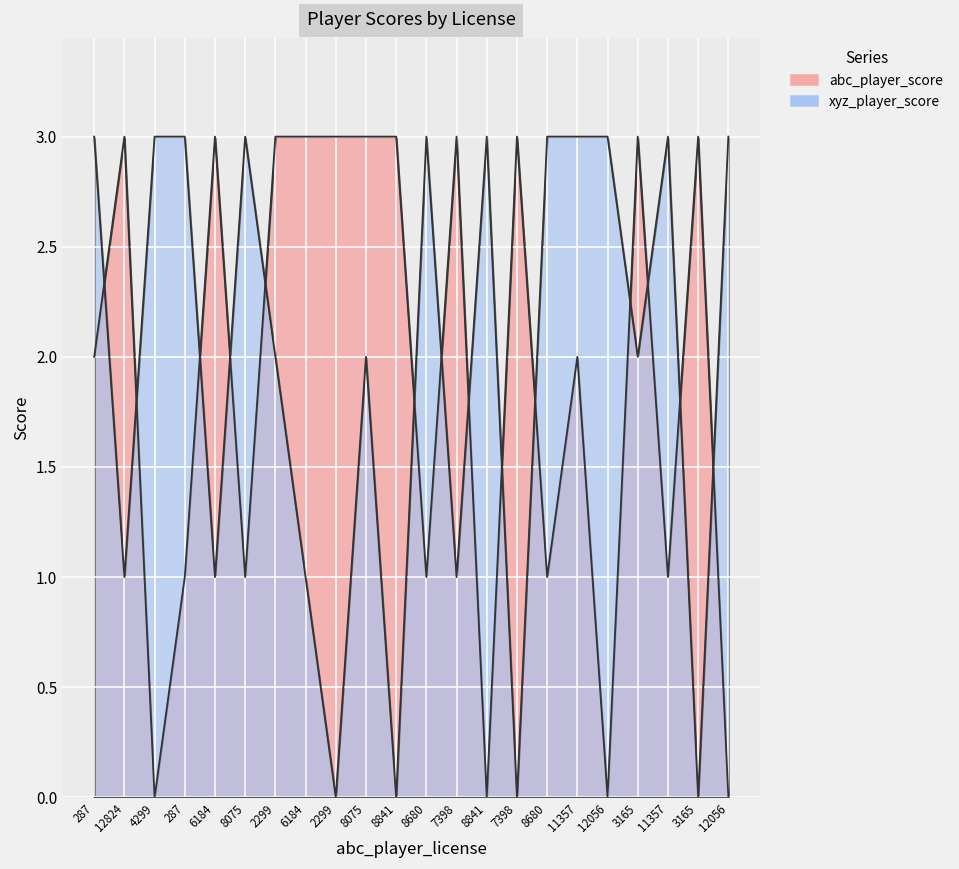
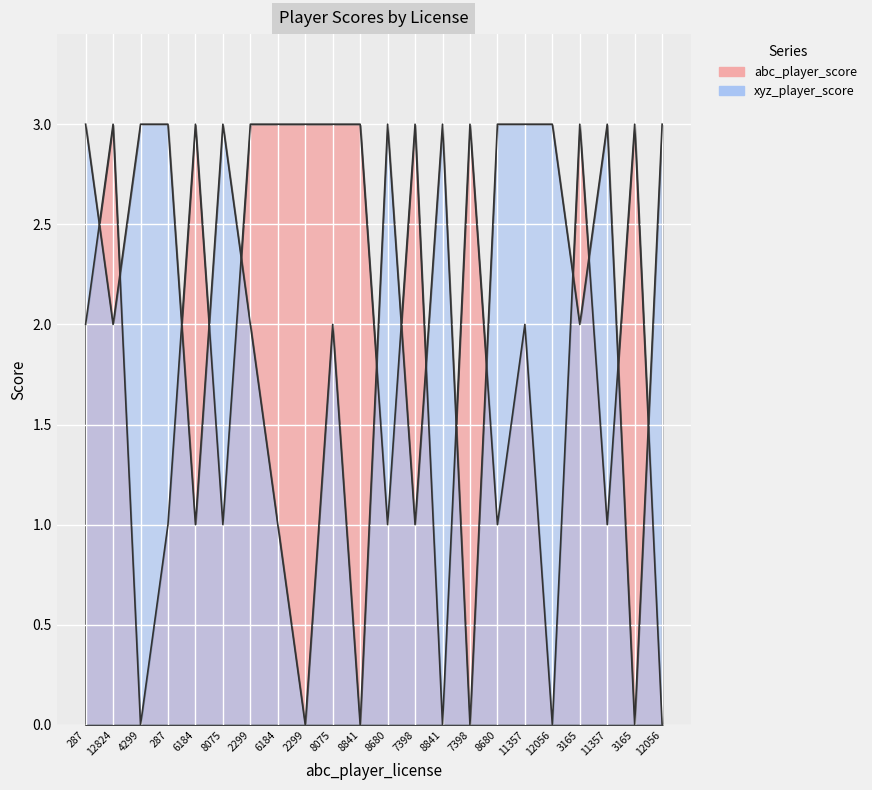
  {
    "abc_player_score": {
      "12824": 3,
      "4299": 0
    },
    "xyz_player_score": {
-     "12824": 1,
+     "12824": 2,
      "4299": 3
    }
  }
